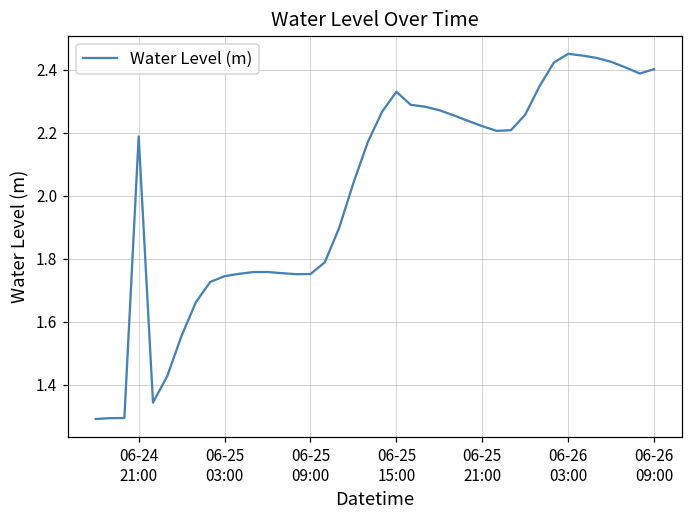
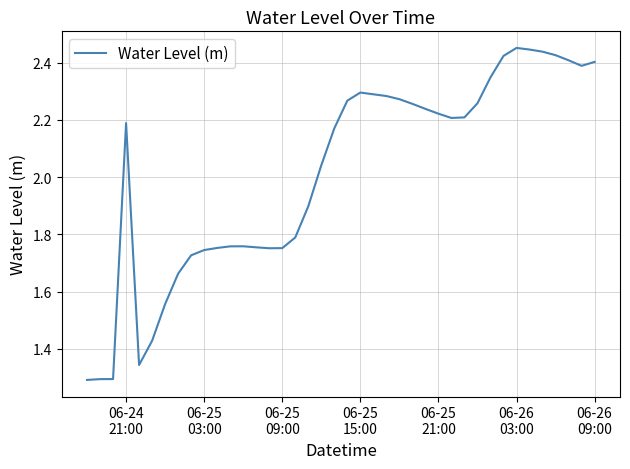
  {
    "06-24 21:00": 2.19,
    "06-25 03:00": 1.75,
    "06-25 09:00": 1.75,
-   "06-25 15:00": 2.33,
+   "06-25 15:00": 2.30,
    "06-25 21:00": 2.22,
    "06-26 03:00": 2.45,
    "06-26 09:00": 2.40
  }
